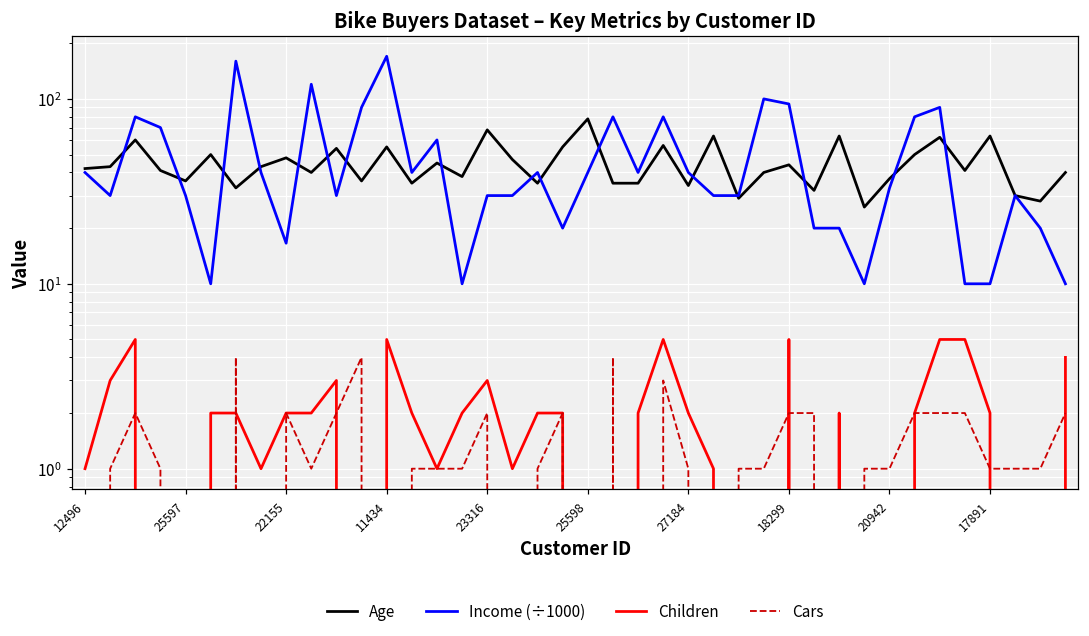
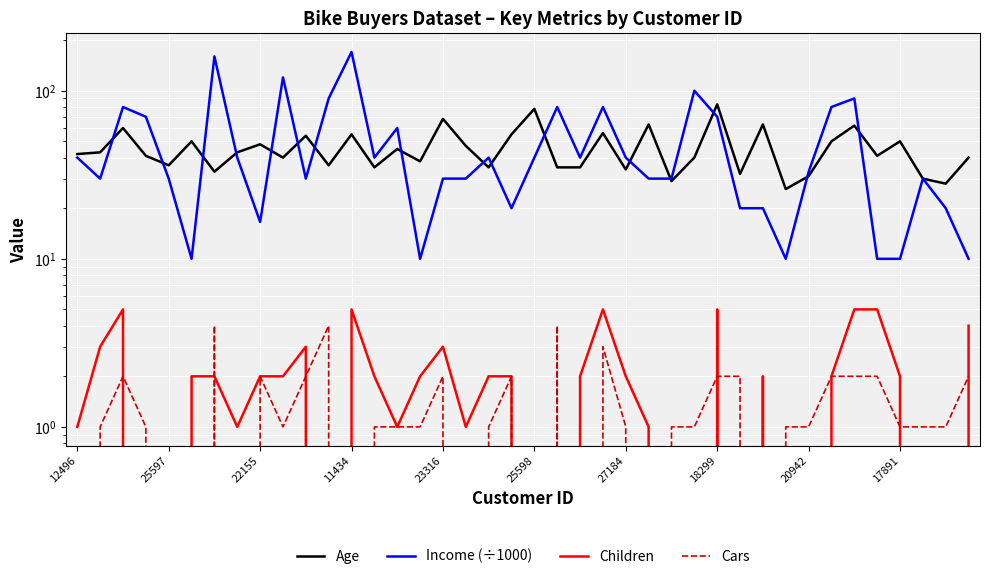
  {
    "Age": {
      "12496": 42,
      "25597": 36,
      "22155": 48,
      "11434": 55,
      "23316": 68,
      "25598": 80,
      "27184": 34,
-     "18299": 44,
-     "20942": 37,
-     "17891": 63
+     "18299": 80,
+     "20942": 31,
+     "17891": 50
    },
    "Income (÷1000)": {
      "12496": 40,
      "25597": 30,
      "22155": 17,
      "11434": 170,
      "23316": 30,
      "25598": 40,
      "27184": 40,
-     "18299": 90,
+     "18299": 70,
      "20942": 33,
      "17891": 10
    }
  }
